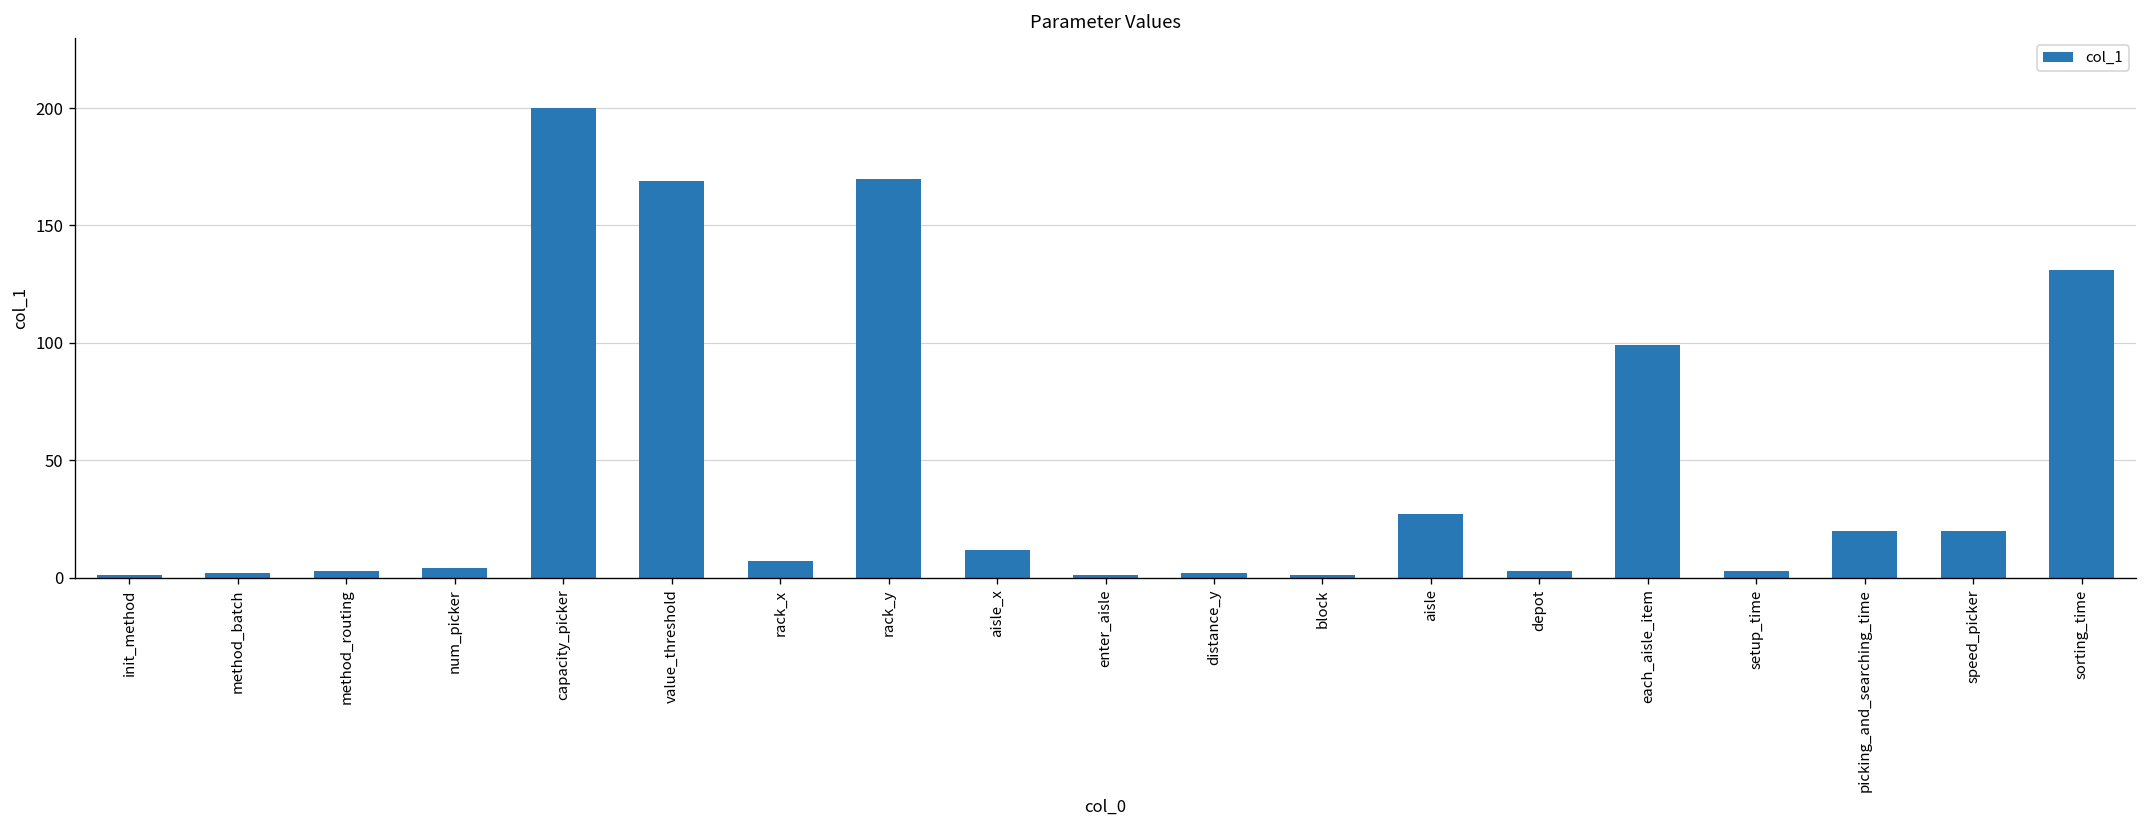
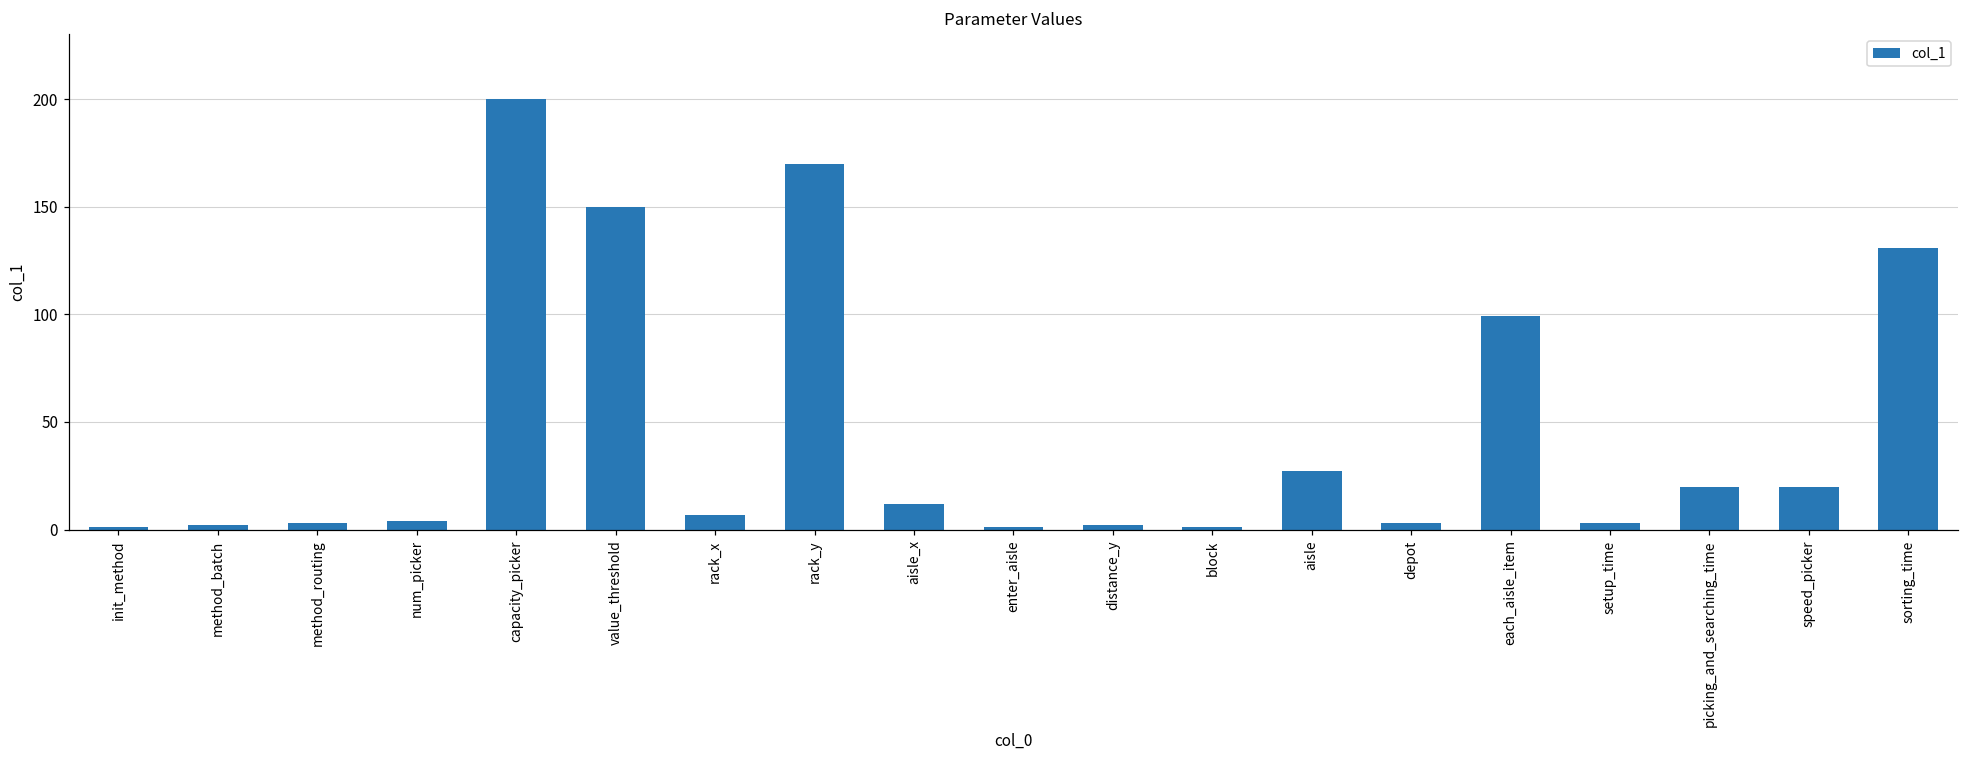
  {
    "method_batch": 2,
    "method_routing": 3,
    "num_picker": 4,
    "capacity_picker": 200,
-   "value_threshold": 169,
+   "value_threshold": 150,
    "rack_x": 7,
    "rack_y": 170,
    "aisle_x": 12,
    "distance_y": 2,
    "aisle": 27,
    "depot": 3,
    "each_aisle_item": 99,
    "setup_time": 3,
    "picking_and_searching_time": 20,
    "speed_picker": 20,
    "sorting_time": 131
  }
